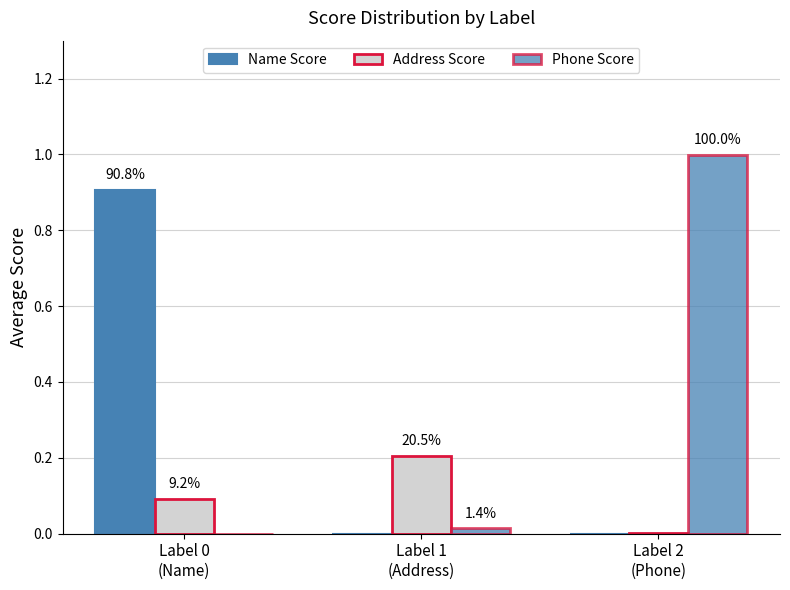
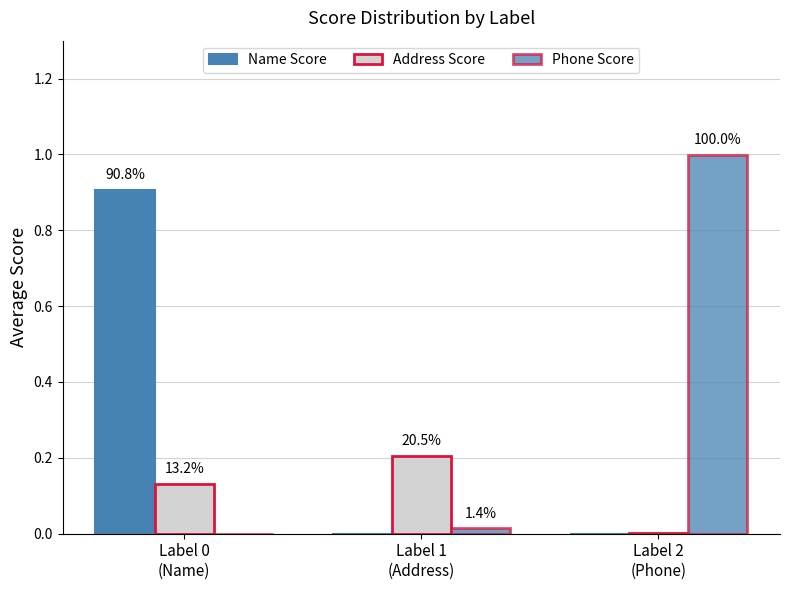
  {
    "Address Score": {
-     "Label 0 (Name)": "9.2%",
+     "Label 0 (Name)": "13.2%",
      "Label 1 (Address)": "20.5%"
    }
  }
